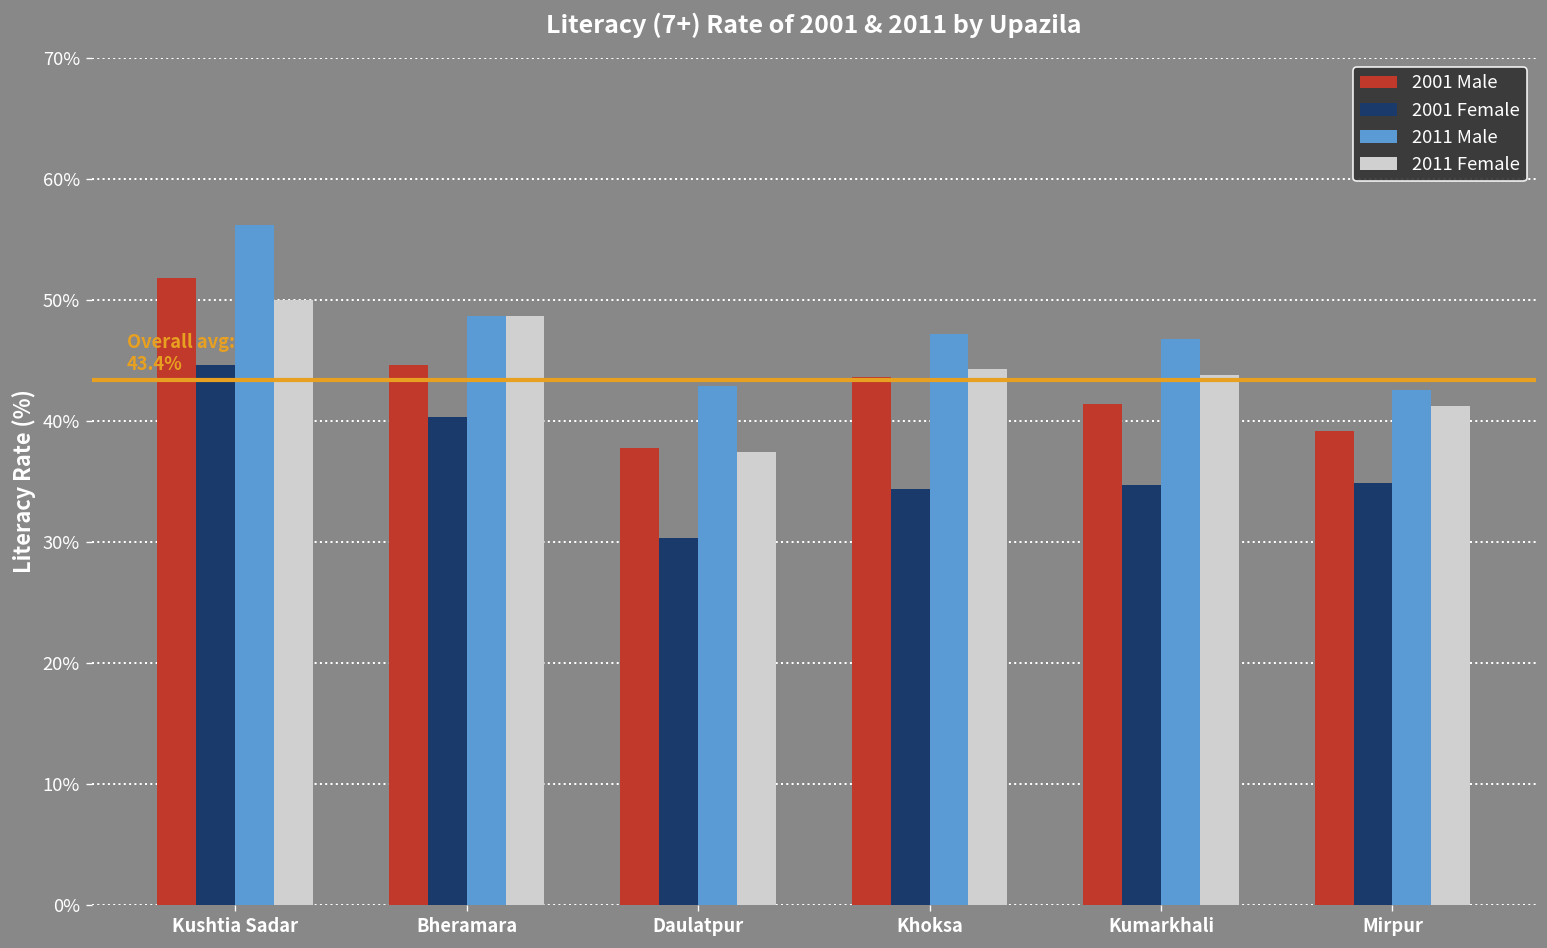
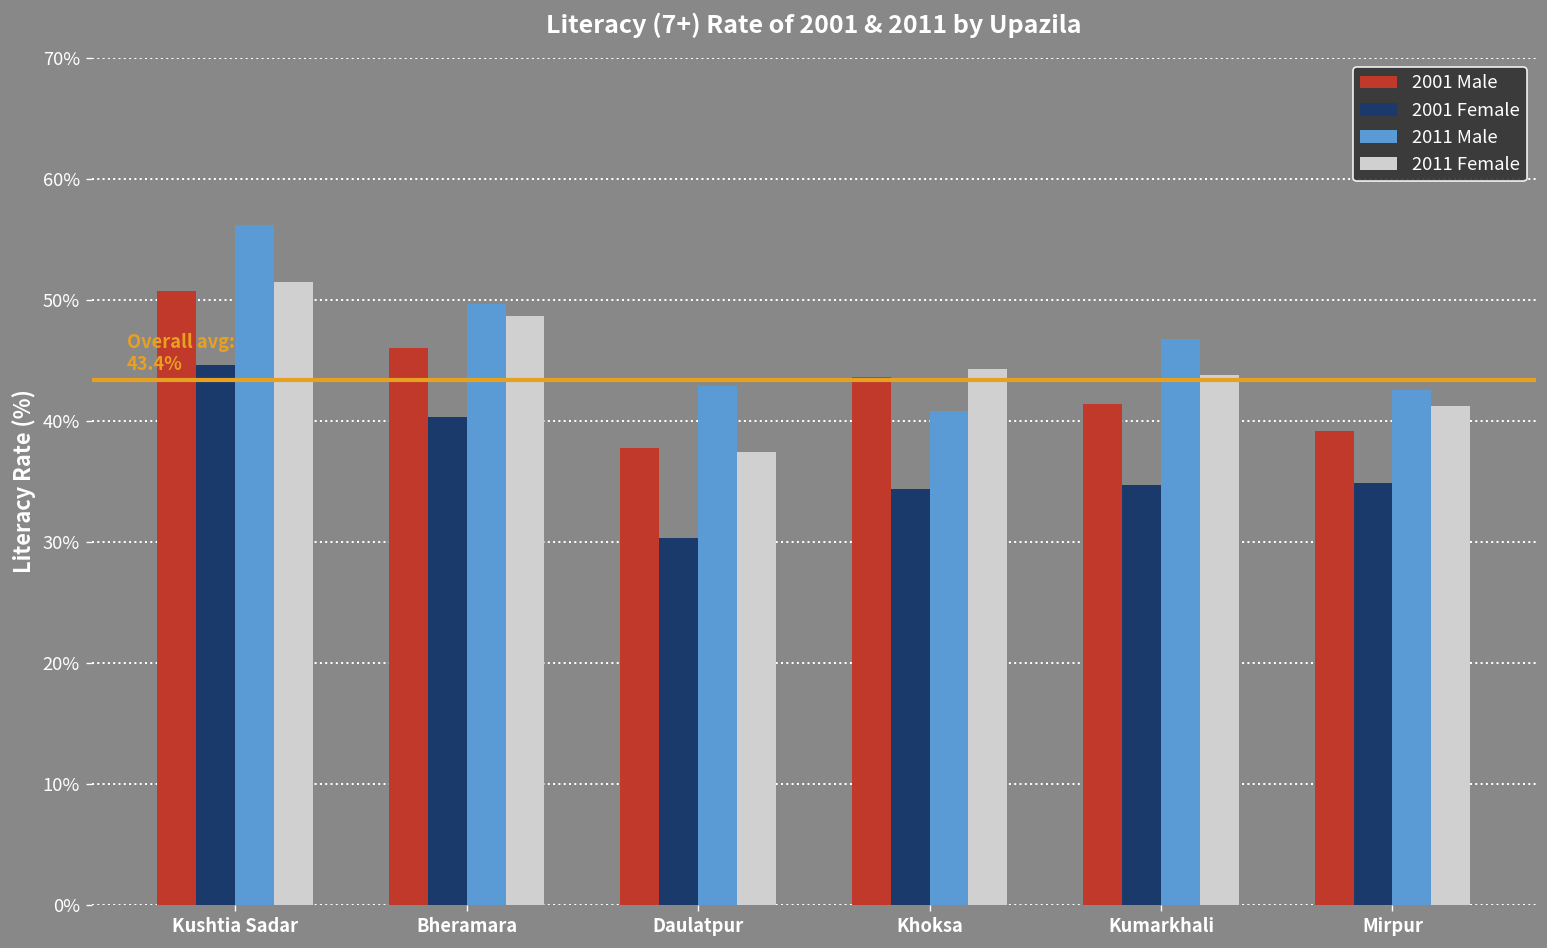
  {
    "2001 Male": {
-     "Kushtia Sadar": "51.8%",
-     "Bheramara": "44.6%",
+     "Kushtia Sadar": "50.7%",
+     "Bheramara": "46.0%",
      "Daulatpur": "37.8%",
      "Khoksa": "43.6%",
      "Kumarkhali": "41.4%",
      "Mirpur": "39.2%"
    },
    "2001 Female": {
      "Kushtia Sadar": "44.6%",
      "Bheramara": "40.3%",
      "Daulatpur": "30.3%",
      "Khoksa": "34.4%",
      "Kumarkhali": "34.7%",
      "Mirpur": "34.9%"
    },
    "2011 Male": {
      "Kushtia Sadar": "56.2%",
-     "Bheramara": "48.7%",
+     "Bheramara": "49.7%",
      "Daulatpur": "42.9%",
-     "Khoksa": "47.2%",
+     "Khoksa": "40.8%",
      "Kumarkhali": "46.8%",
      "Mirpur": "42.6%"
    },
    "2011 Female": {
-     "Kushtia Sadar": "50.0%",
+     "Kushtia Sadar": "51.5%",
      "Bheramara": "48.7%",
      "Daulatpur": "37.4%",
      "Khoksa": "44.3%",
      "Kumarkhali": "43.8%",
      "Mirpur": "41.2%"
    }
  }
